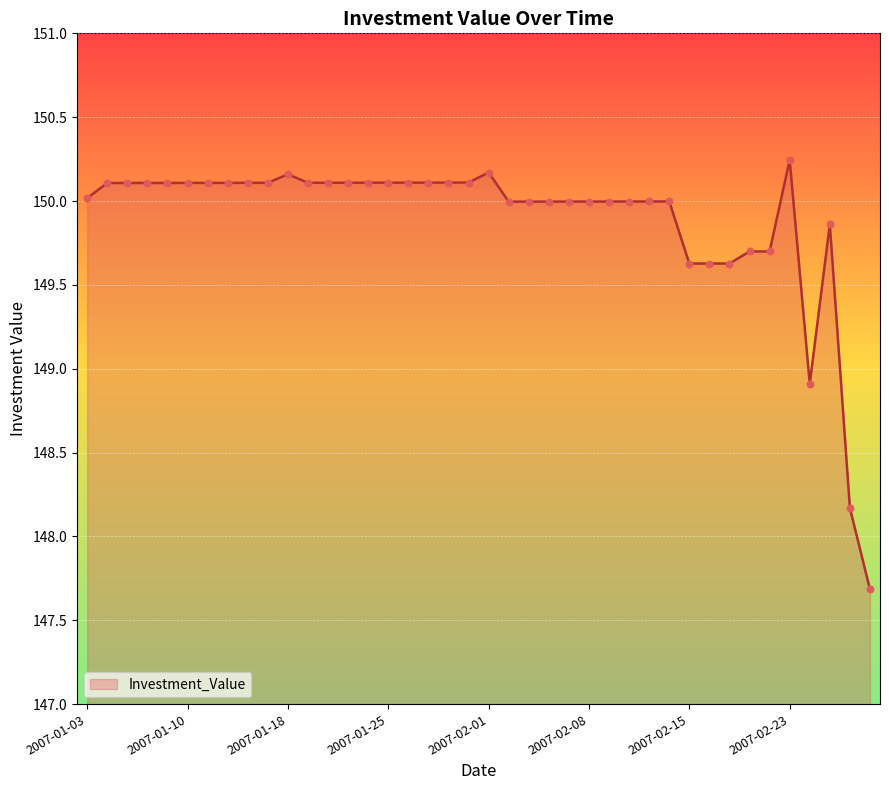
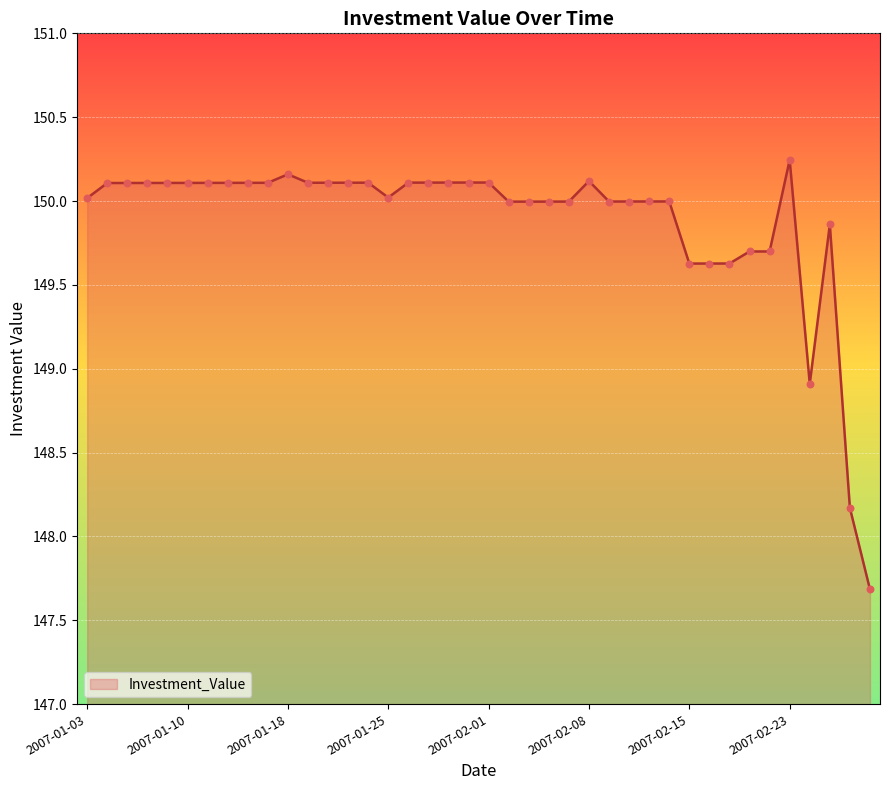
  {
    "2007-01-03": 150.02,
    "2007-01-10": 150.11,
    "2007-01-18": 150.16,
-   "2007-01-25": 150.11,
-   "2007-02-01": 150.17,
-   "2007-02-08": 150.00,
+   "2007-01-25": 150.02,
+   "2007-02-01": 150.11,
+   "2007-02-08": 150.12,
    "2007-02-15": 149.63,
    "2007-02-23": 150.25
  }
